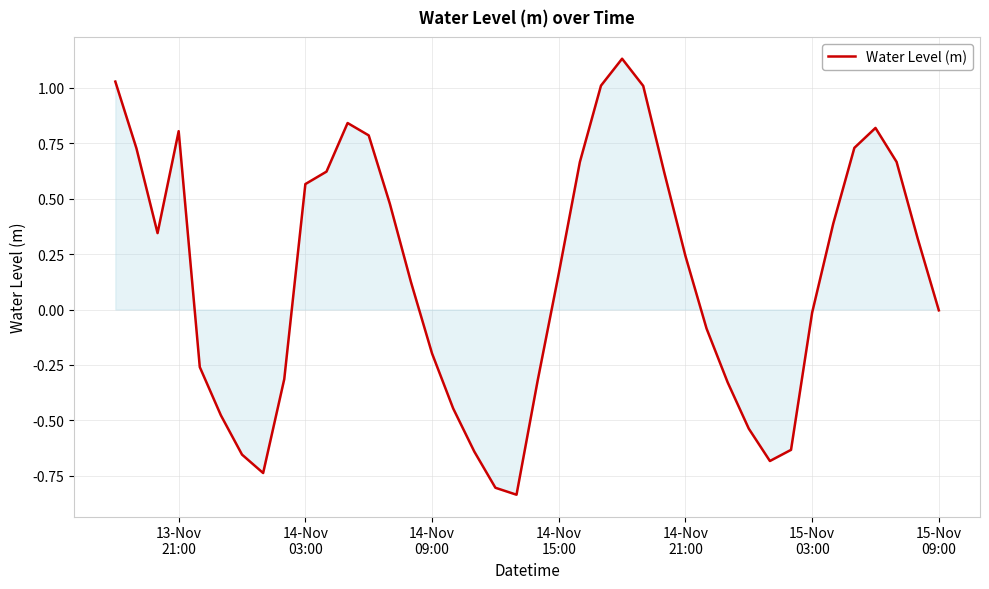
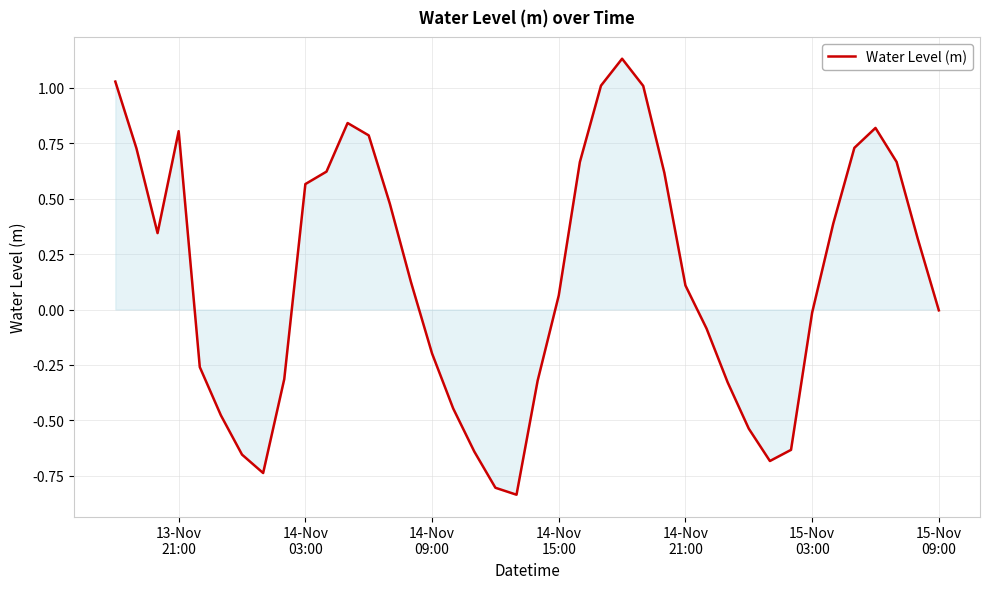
  {
    "Water Level (m)": {
      "14-Nov 09:00": -0.20,
-     "14-Nov 15:00": 0.16,
-     "14-Nov 21:00": 0.24,
+     "14-Nov 15:00": 0.06,
+     "14-Nov 21:00": 0.11,
      "15-Nov 03:00": -0.01
    }
  }
